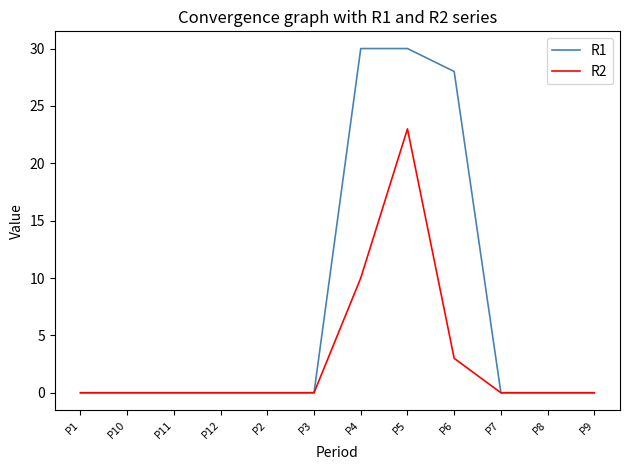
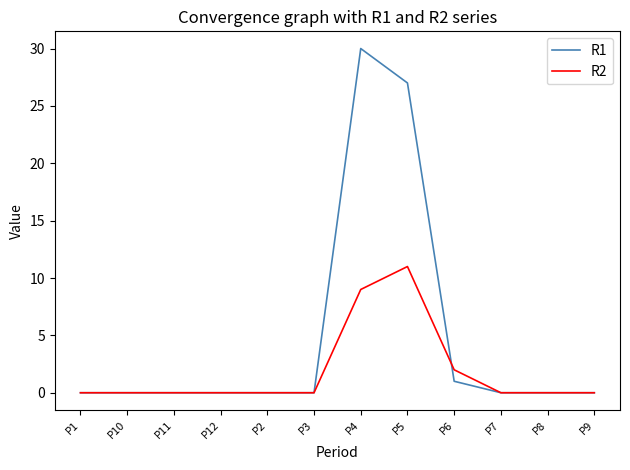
  {
    "R1": {
      "P4": 30,
-     "P5": 30,
-     "P6": 28
+     "P5": 27,
+     "P6": 1
    },
    "R2": {
-     "P4": 10,
-     "P5": 23,
-     "P6": 3
+     "P4": 9,
+     "P5": 11,
+     "P6": 2
    }
  }
